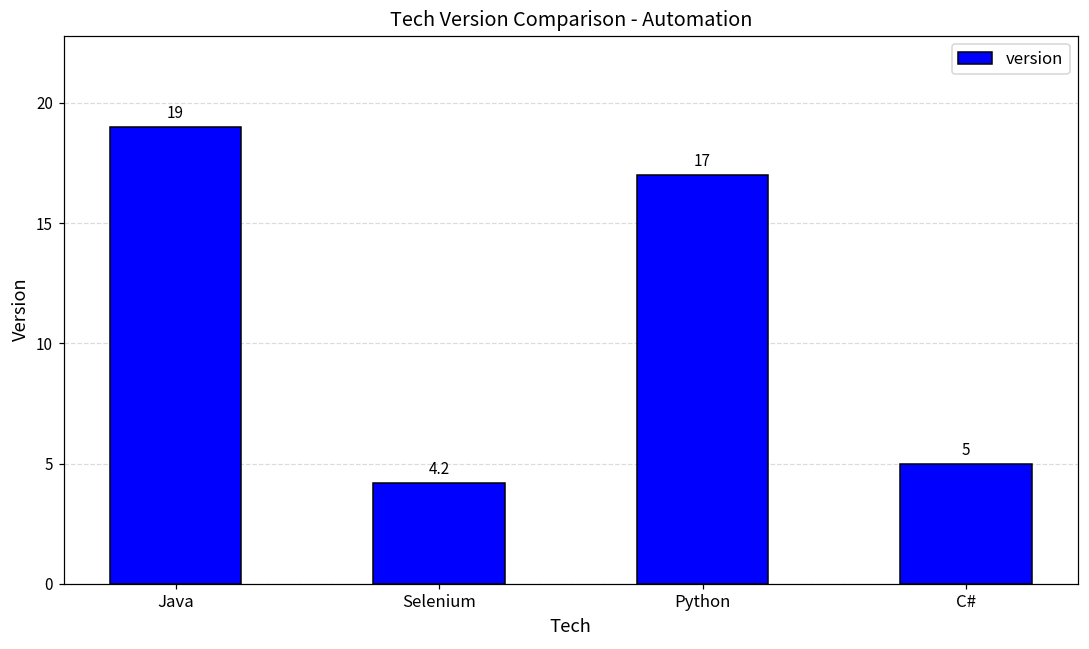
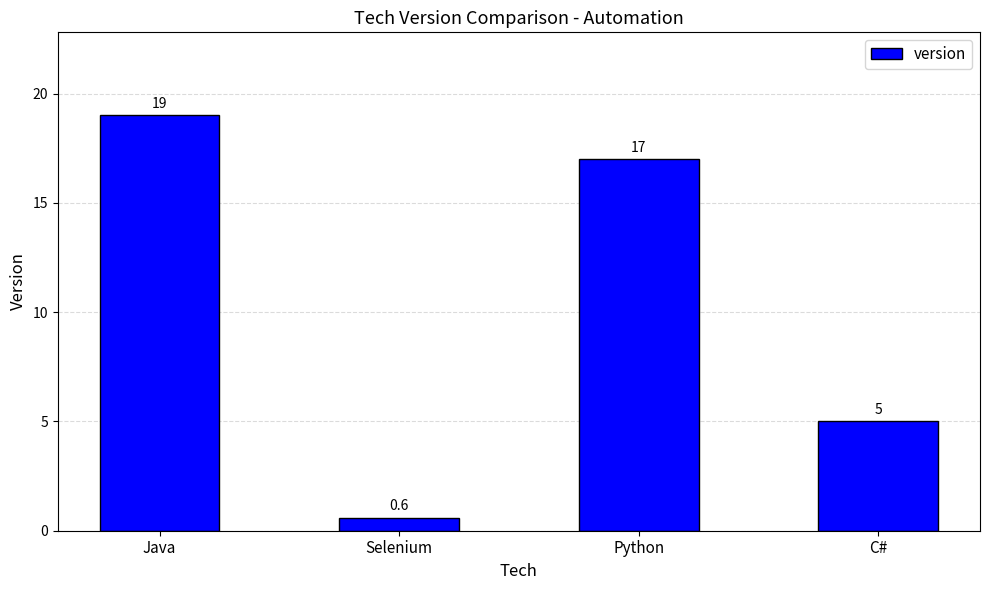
  {
    "Java": 19,
-   "Selenium": 4.2,
+   "Selenium": 0.6,
    "Python": 17,
    "C#": 5
  }
